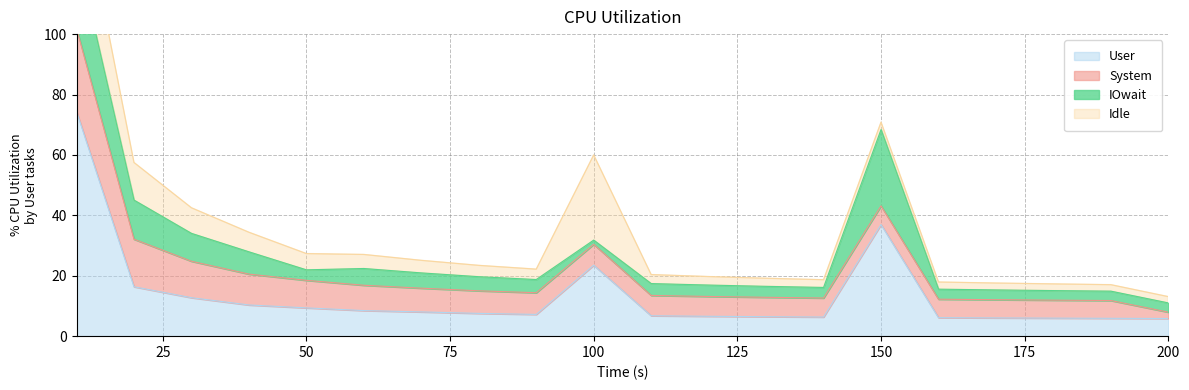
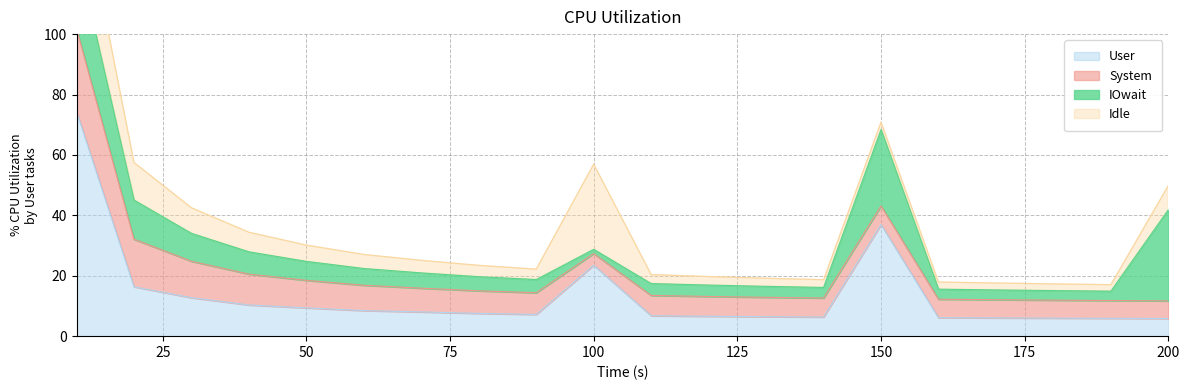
  {
    "User": {
      "50": 9,
      "100": 23,
      "150": 37,
      "200": 6
    },
    "System": {
      "50": 9,
-     "100": 7,
+     "100": 4,
      "150": 6,
-     "200": 2
+     "200": 6
    },
    "IOwait": {
-     "50": 3,
+     "50": 6,
      "100": 1,
      "150": 25,
-     "200": 3
+     "200": 30
    },
    "Idle": {
      "50": 5,
      "100": 28,
      "150": 2,
-     "200": 2
+     "200": 8
    }
  }
